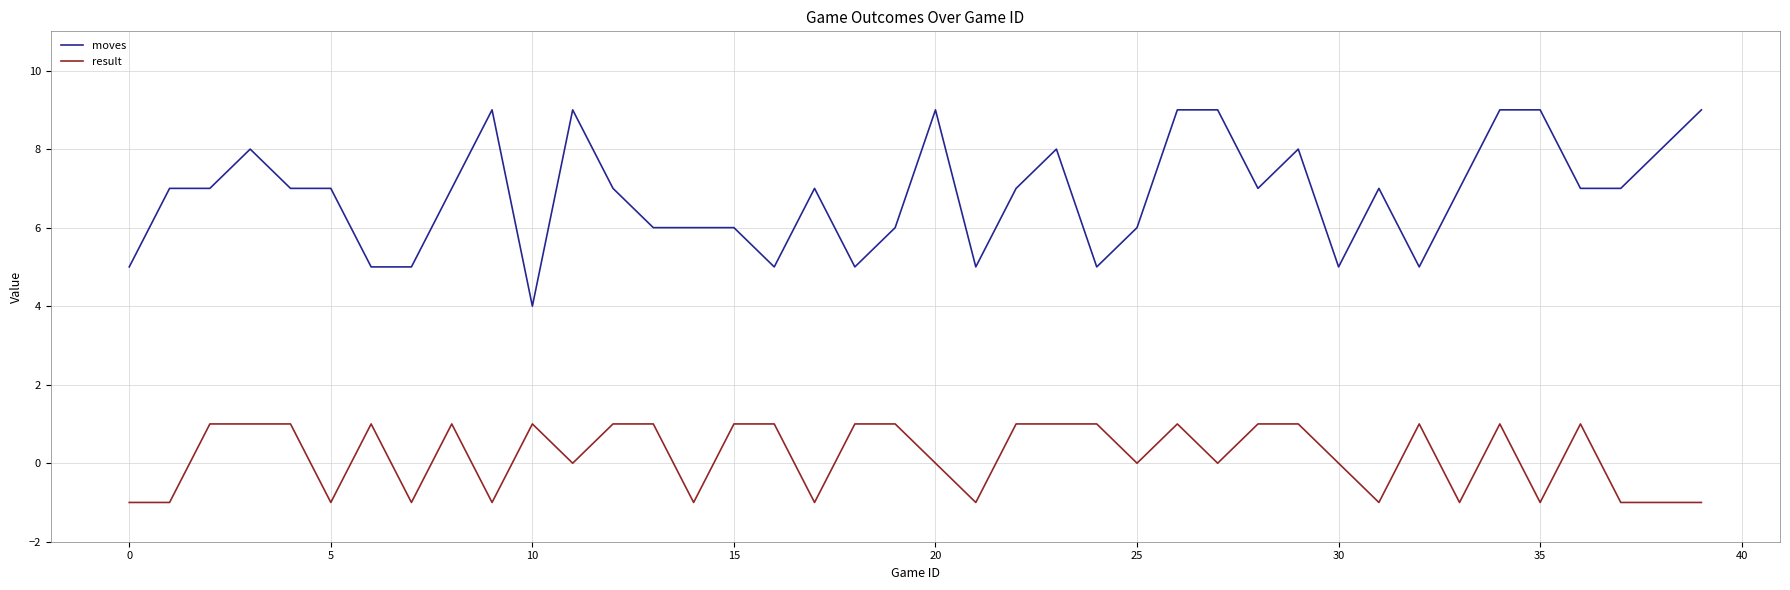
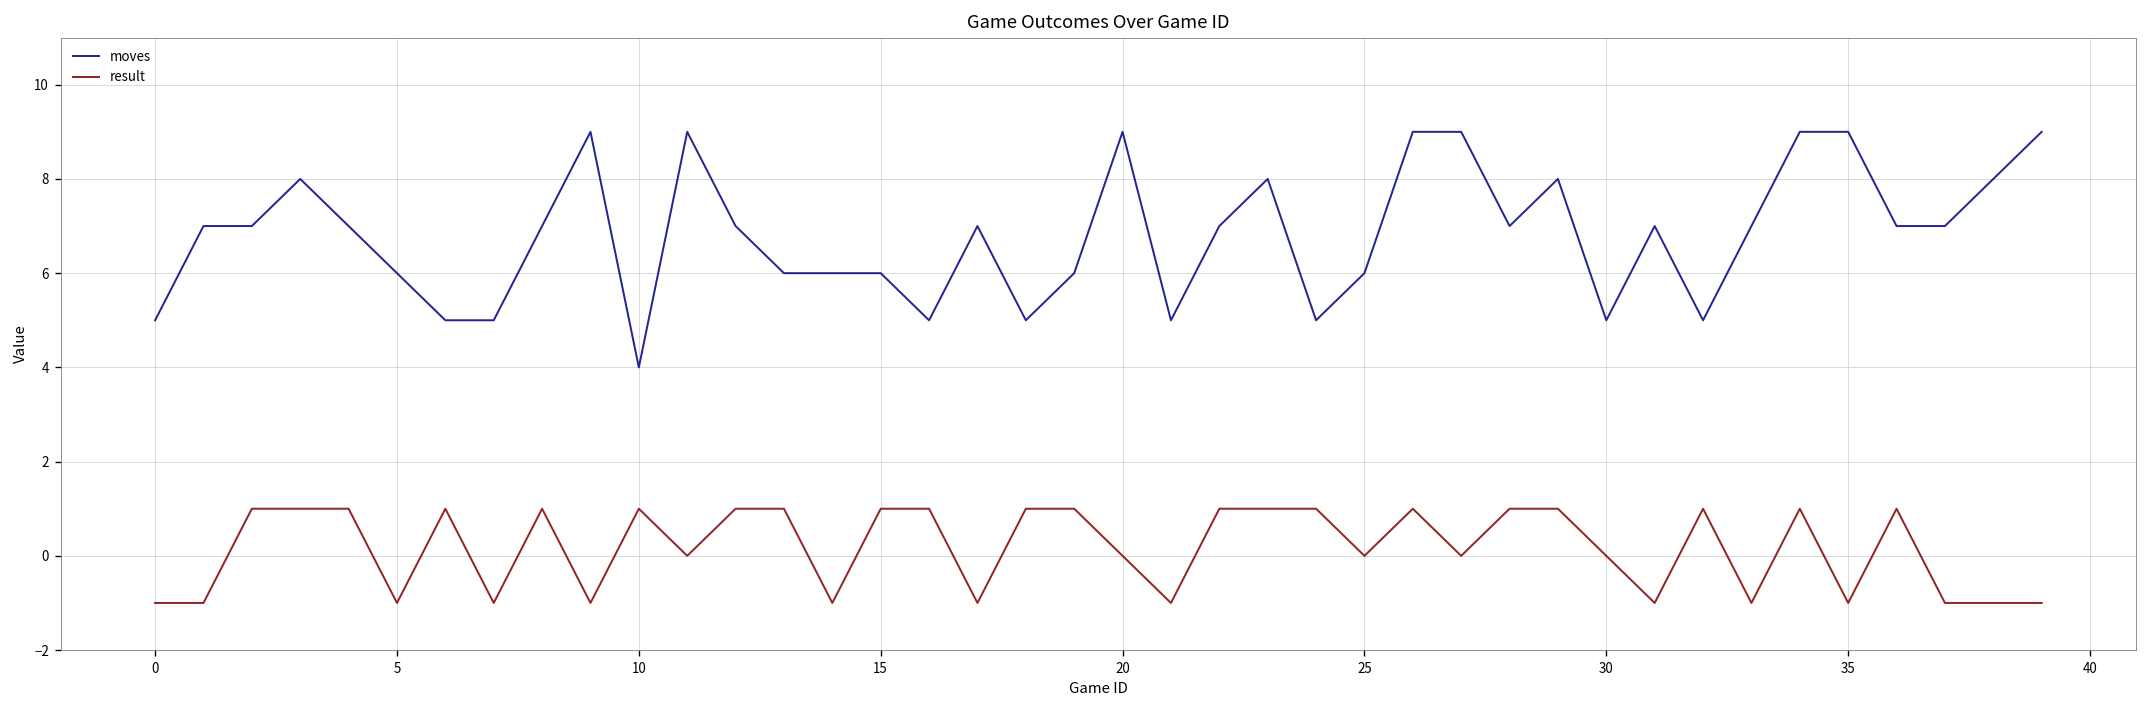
  {
    "moves": {
      "0": 5,
-     "5": 7,
+     "5": 6,
      "10": 4,
      "15": 6,
      "20": 9,
      "25": 6,
      "30": 5,
      "35": 9
    },
    "result": {
      "0": -1,
      "5": -1,
      "10": 1,
      "15": 1,
      "20": 0,
      "25": 0,
      "30": 0,
      "35": -1
    }
  }
